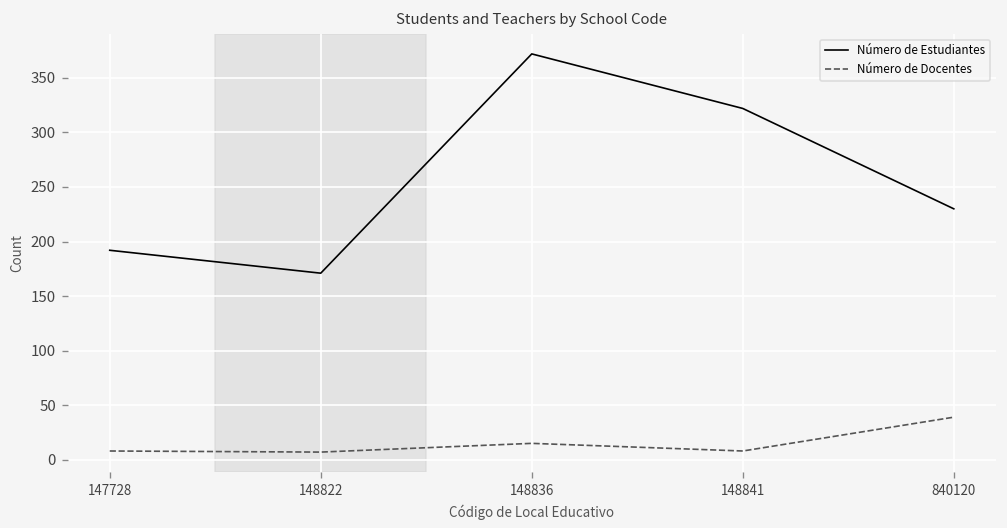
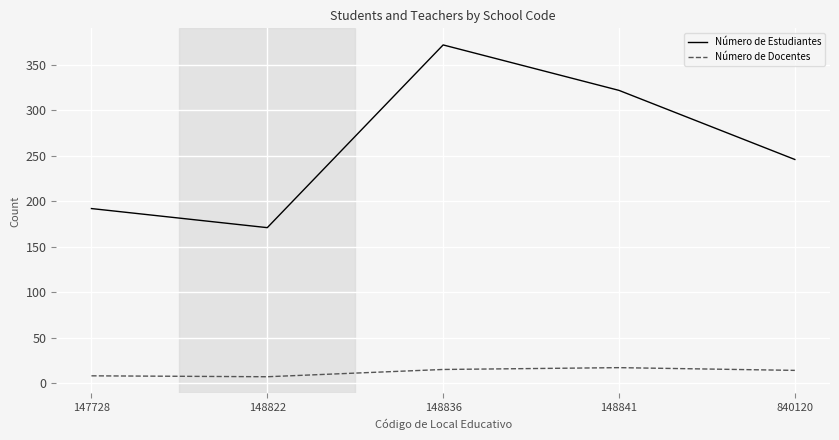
  {
    "Número de Estudiantes": {
      "147728": 190,
      "148822": 170,
      "148836": 370,
      "148841": 320,
-     "840120": 230
+     "840120": 250
    },
    "Número de Docentes": {
      "147728": 10,
      "148822": 10,
      "148836": 20,
-     "148841": 10,
-     "840120": 40
+     "148841": 20,
+     "840120": 10
    }
  }
